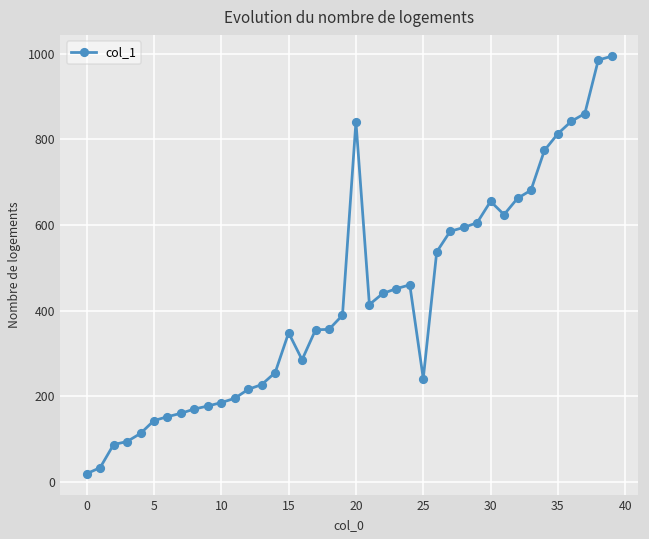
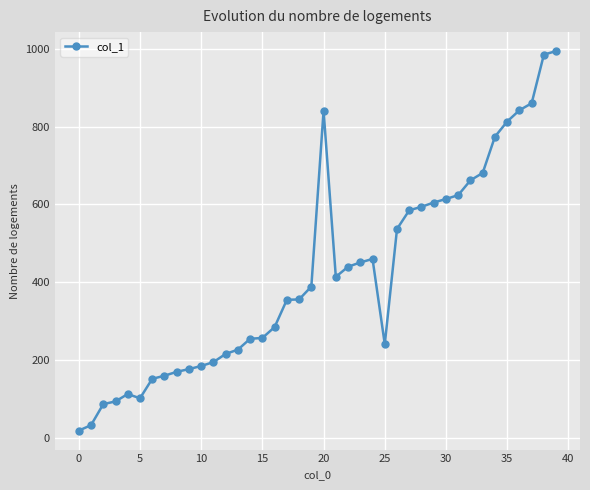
  {
    "0": 20,
-   "5": 140,
+   "5": 100,
    "10": 190,
-   "15": 350,
+   "15": 260,
    "20": 840,
    "25": 240,
-   "30": 660,
+   "30": 610,
    "35": 810
  }
